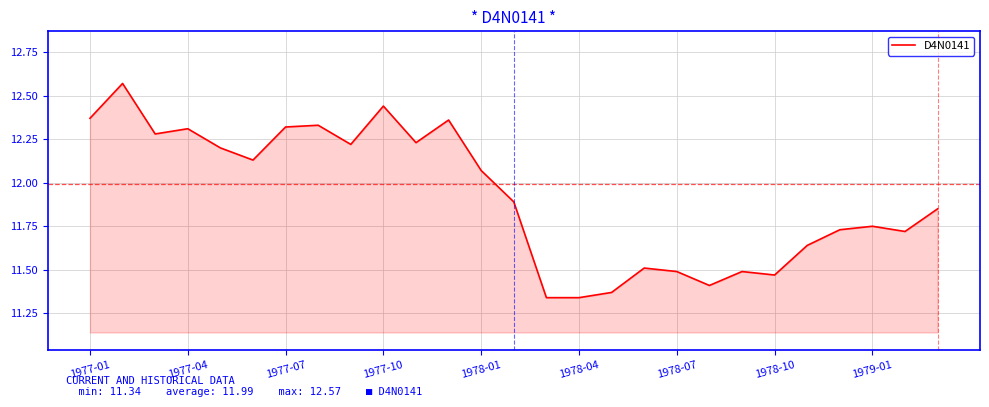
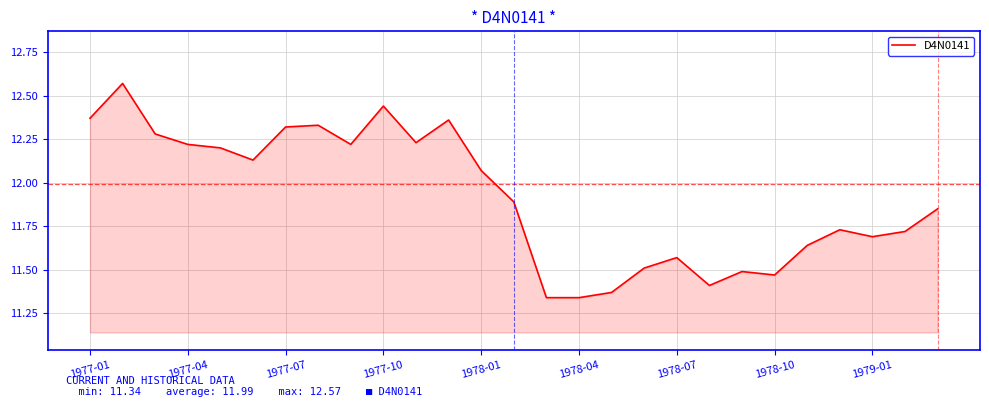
  {
    "1977-01": 12.37,
-   "1977-04": 12.31,
+   "1977-04": 12.22,
    "1977-07": 12.32,
    "1977-10": 12.44,
    "1978-01": 12.07,
    "1978-04": 11.34,
-   "1978-07": 11.49,
+   "1978-07": 11.57,
    "1978-10": 11.47,
-   "1979-01": 11.75
+   "1979-01": 11.69
  }
